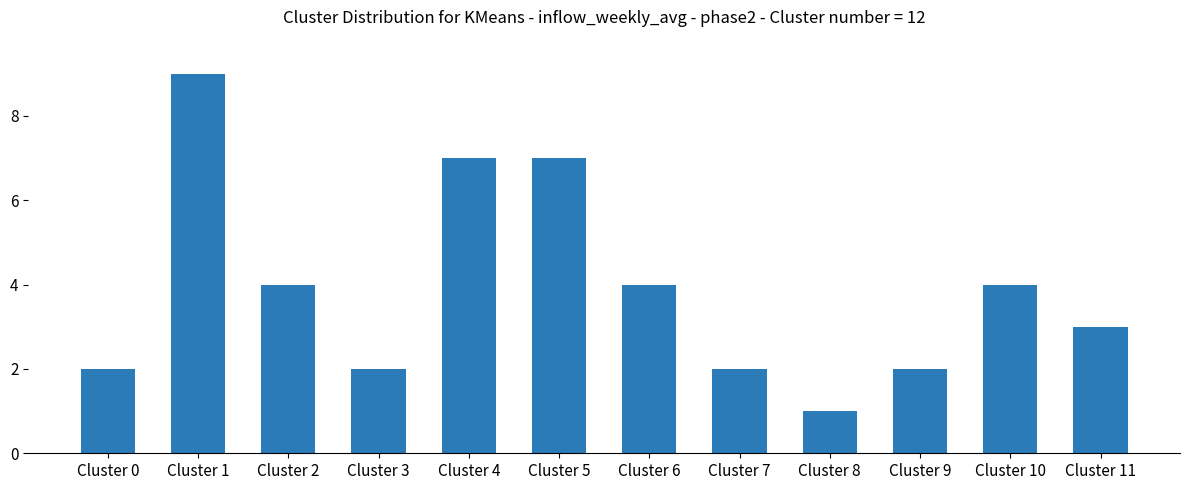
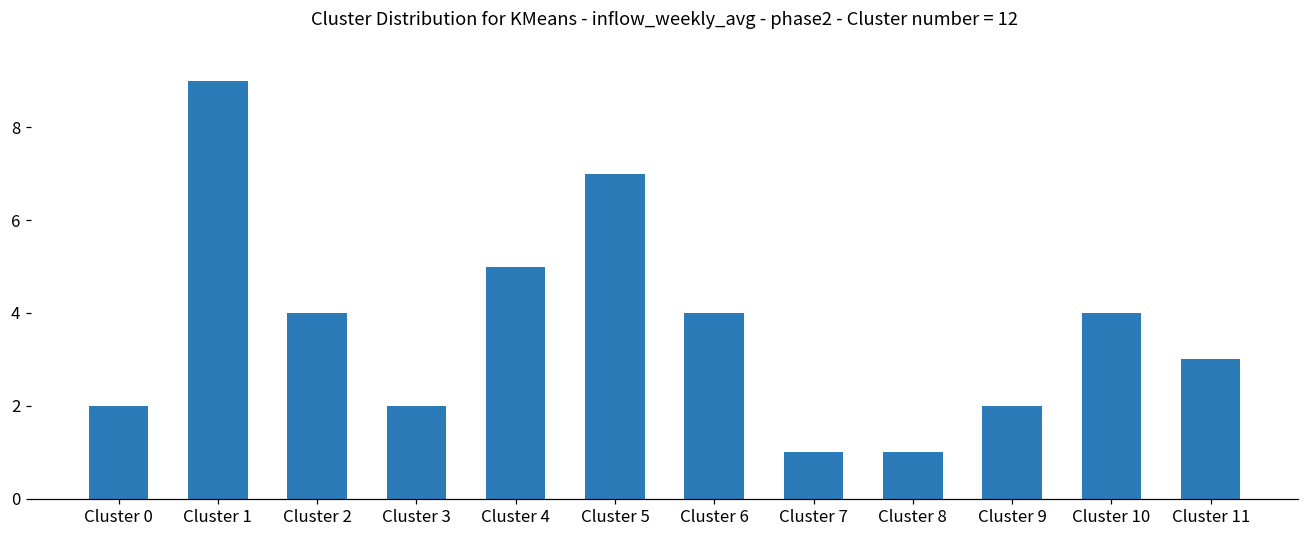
  {
    "Cluster 0": 2,
    "Cluster 1": 9,
    "Cluster 2": 4,
    "Cluster 3": 2,
-   "Cluster 4": 7,
+   "Cluster 4": 5,
    "Cluster 5": 7,
    "Cluster 6": 4,
-   "Cluster 7": 2,
+   "Cluster 7": 1,
    "Cluster 8": 1,
    "Cluster 9": 2,
    "Cluster 10": 4,
    "Cluster 11": 3
  }
